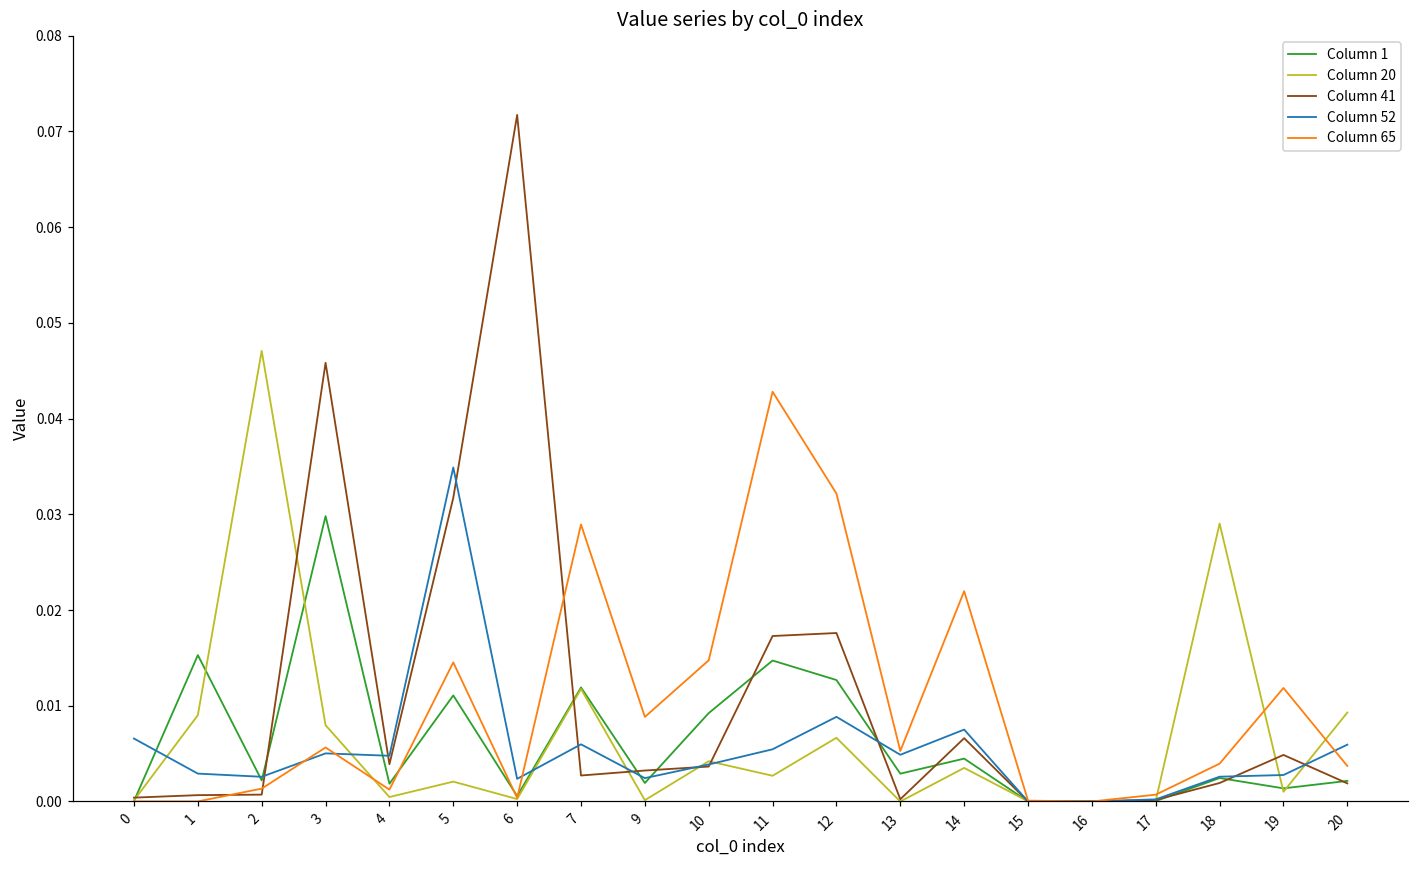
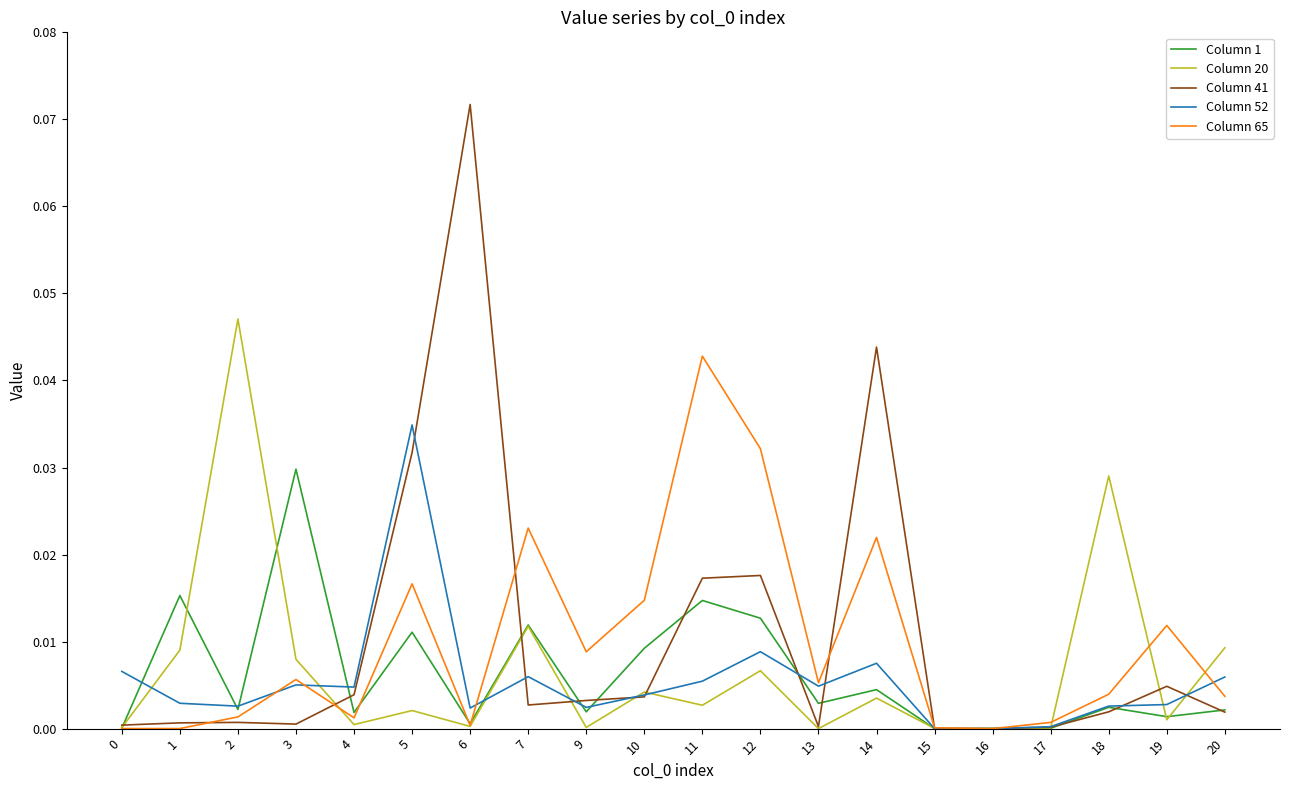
  {
    "Column 1": {
      "1": 0.015,
      "2": 0.002,
      "3": 0.030,
      "4": 0.002,
      "5": 0.011,
      "9": 0.002,
      "10": 0.009,
      "11": 0.015,
      "12": 0.013,
      "13": 0.003,
      "14": 0.004,
      "19": 0.001
    },
    "Column 20": {
      "1": 0.009,
      "2": 0.047,
      "3": 0.008,
      "4": 0.000,
      "5": 0.002,
      "9": 0.000,
      "10": 0.004,
      "11": 0.003,
      "12": 0.007,
      "14": 0.004,
      "18": 0.029,
      "19": 0.001,
      "20": 0.009
    },
    "Column 41": {
      "1": 0.001,
      "2": 0.001,
-     "3": 0.046,
+     "3": 0.001,
      "4": 0.004,
      "5": 0.032,
      "6": 0.072,
      "7": 0.003,
      "9": 0.003,
      "11": 0.017,
      "12": 0.018,
-     "14": 0.007,
+     "14": 0.044,
      "18": 0.002,
      "19": 0.005
    },
    "Column 52": {
      "0": 0.007,
      "1": 0.003,
      "2": 0.003,
      "3": 0.005,
      "4": 0.005,
      "5": 0.035,
      "6": 0.002,
      "7": 0.006,
      "9": 0.002,
      "11": 0.005,
      "12": 0.009,
      "13": 0.005,
      "14": 0.008,
      "19": 0.003,
      "20": 0.006
    },
    "Column 65": {
      "1": 0.000,
      "2": 0.001,
      "3": 0.006,
      "4": 0.001,
-     "5": 0.015,
-     "7": 0.029,
+     "5": 0.017,
+     "7": 0.023,
      "9": 0.009,
      "10": 0.015,
      "11": 0.043,
      "12": 0.032,
      "13": 0.005,
      "14": 0.022,
      "17": 0.001,
      "18": 0.004,
      "19": 0.012,
      "20": 0.004
    }
  }
